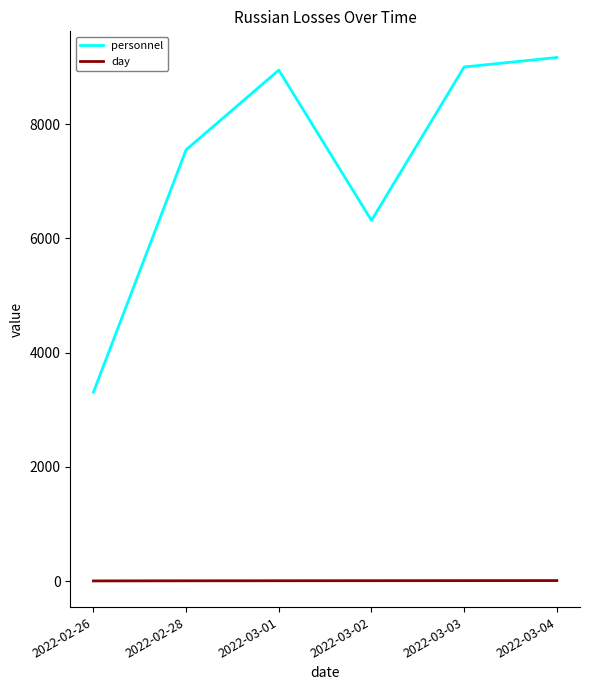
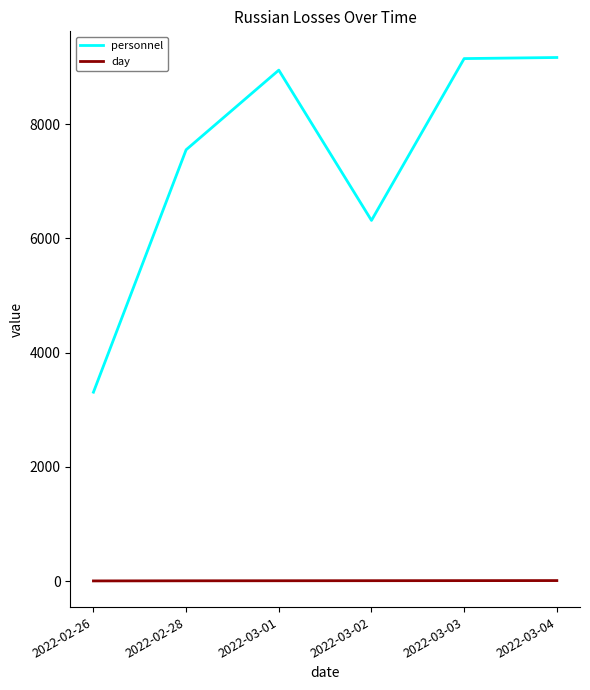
  {
    "personnel": {
      "2022-02-26": 3300,
      "2022-02-28": 7600,
      "2022-03-01": 8900,
      "2022-03-02": 6300,
-     "2022-03-03": 9000,
+     "2022-03-03": 9100,
      "2022-03-04": 9200
    },
    "day": {
      "2022-02-26": 0,
      "2022-02-28": 0,
      "2022-03-01": 0,
      "2022-03-02": 0,
      "2022-03-03": 0,
      "2022-03-04": 0
    }
  }
